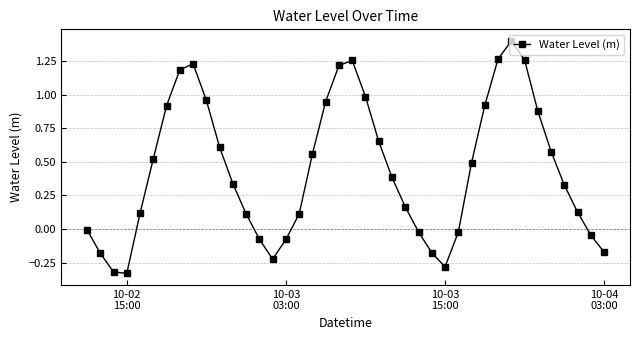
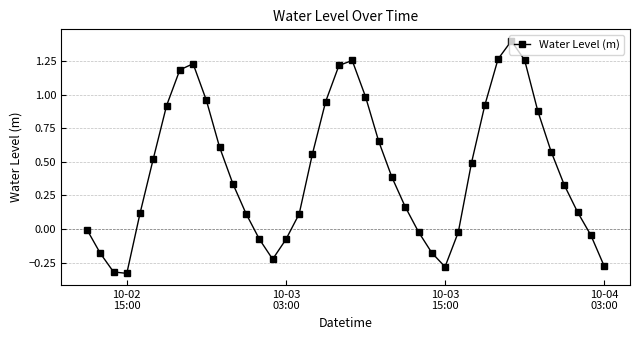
  {
    "10-02 15:00": -0.33,
    "10-03 03:00": -0.08,
    "10-03 15:00": -0.28,
-   "10-04 03:00": -0.17
+   "10-04 03:00": -0.28
  }
